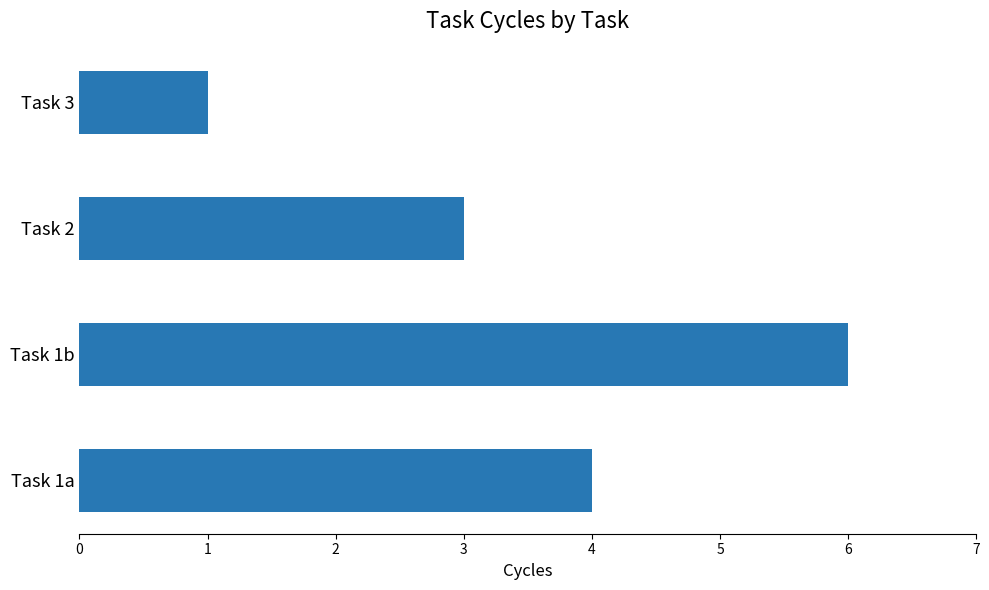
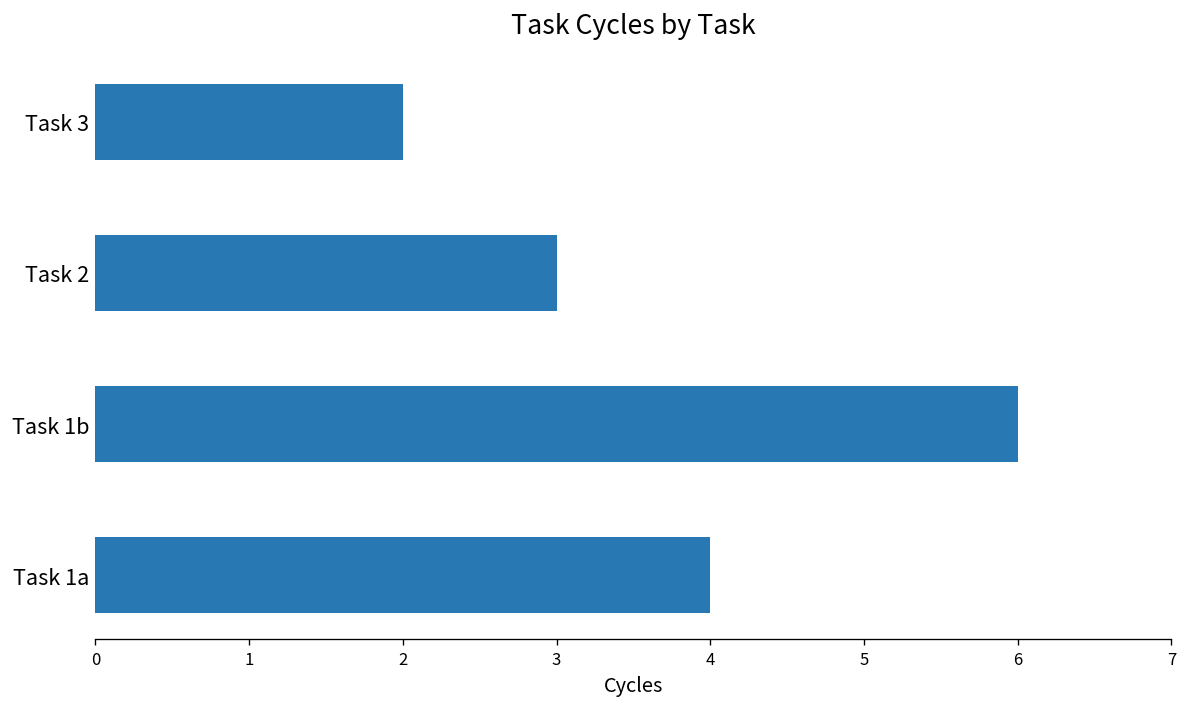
  {
-   "Task 3": 1,
+   "Task 3": 2,
    "Task 2": 3,
    "Task 1b": 6,
    "Task 1a": 4
  }
